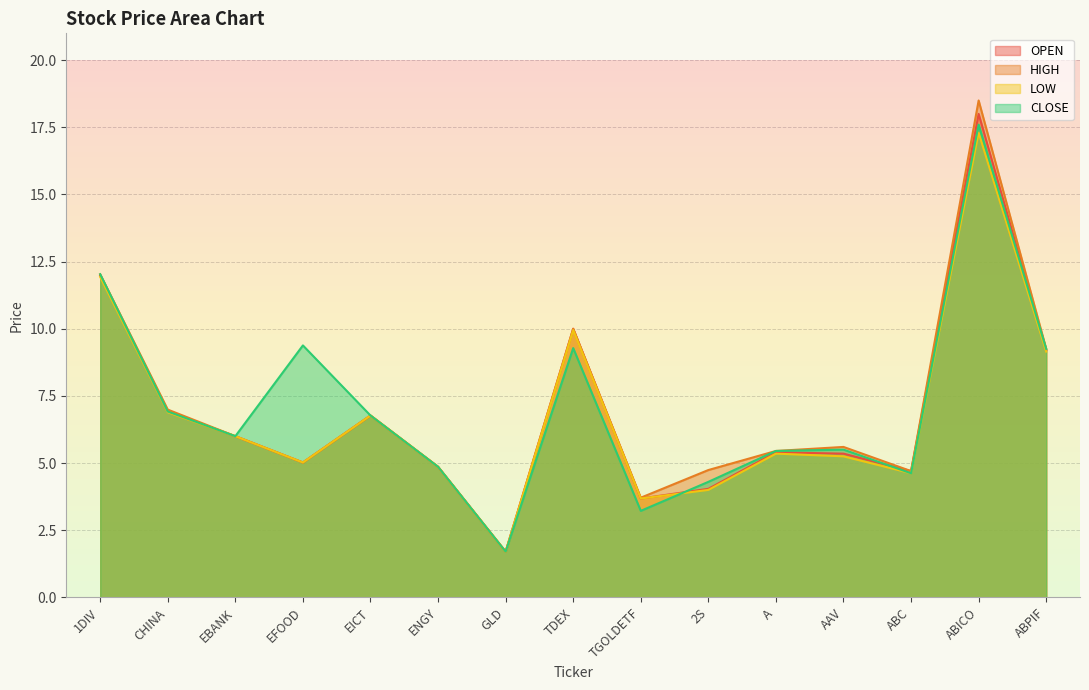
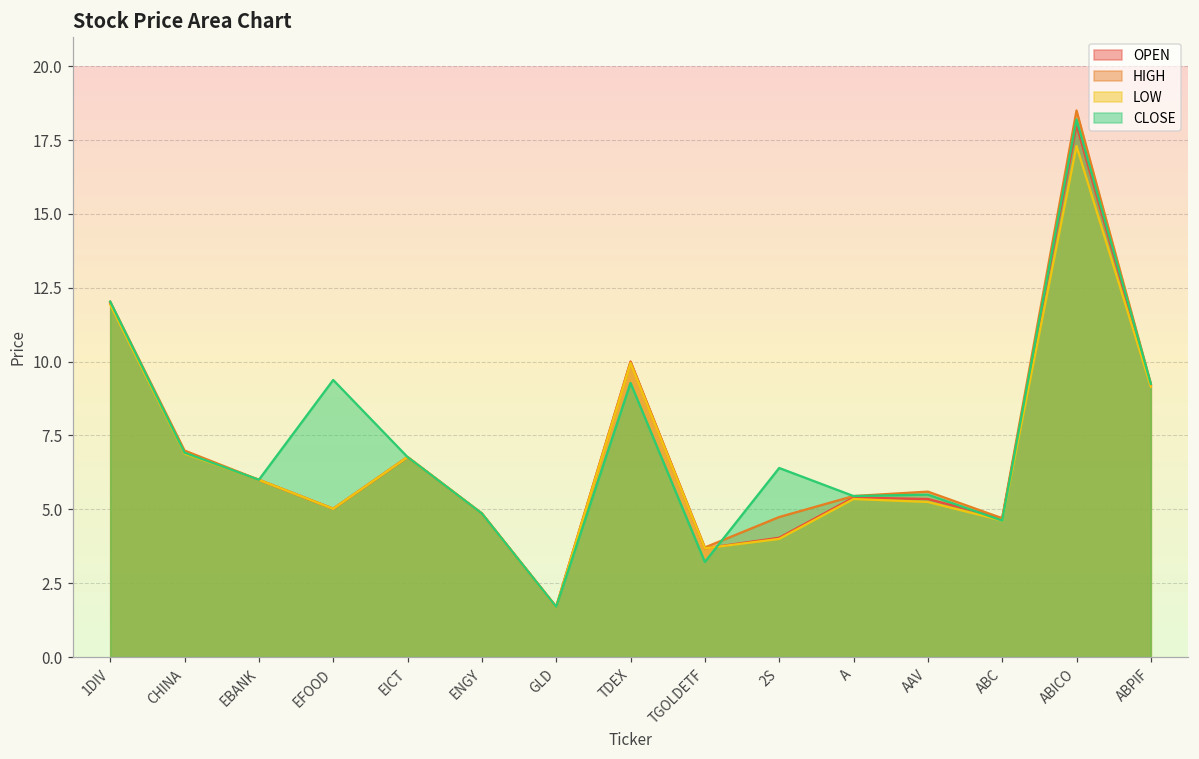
  {
    "CLOSE": {
      "EFOOD": 9.4,
      "TDEX": 9.3,
      "TGOLDETF": 3.2,
-     "2S": 4.3,
+     "2S": 6.4,
      "AAV": 5.5,
-     "ABICO": 17.6
+     "ABICO": 18.2
    }
  }
